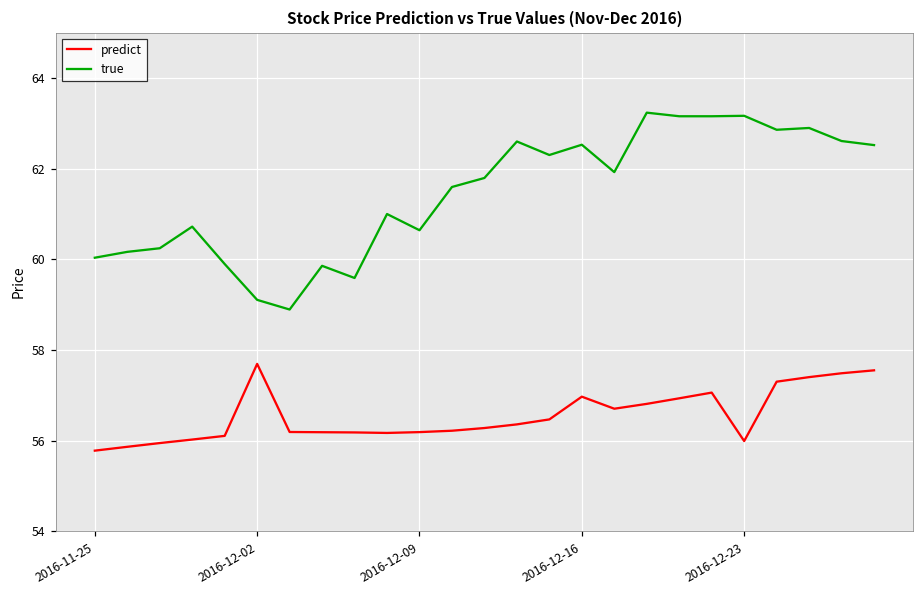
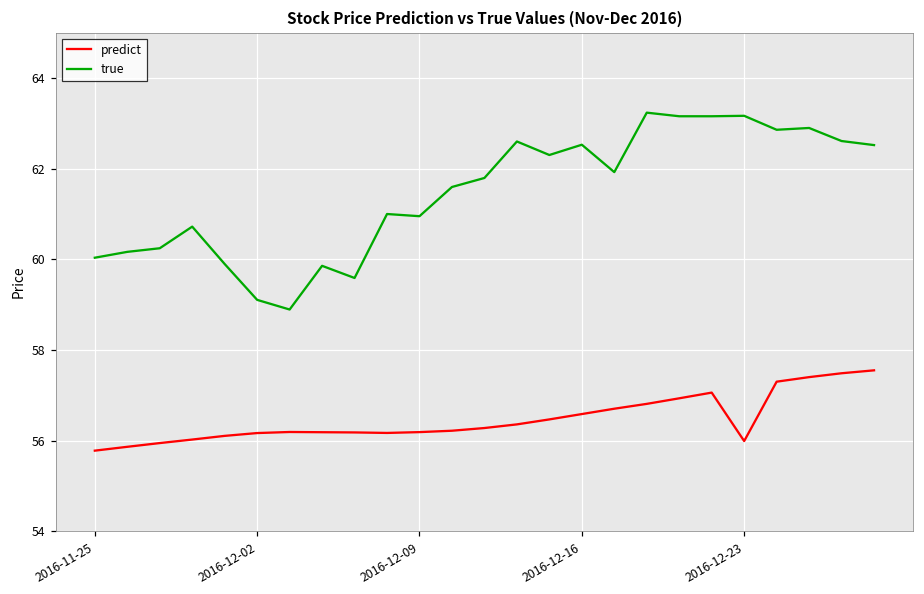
  {
    "predict": {
      "2016-11-25": 55.8,
-     "2016-12-02": 57.7,
+     "2016-12-02": 56.2,
      "2016-12-09": 56.2,
-     "2016-12-16": 57.0,
+     "2016-12-16": 56.6,
      "2016-12-23": 56.0
    },
    "true": {
      "2016-11-25": 60.0,
      "2016-12-02": 59.1,
-     "2016-12-09": 60.6,
+     "2016-12-09": 61.0,
      "2016-12-16": 62.5,
      "2016-12-23": 63.2
    }
  }
